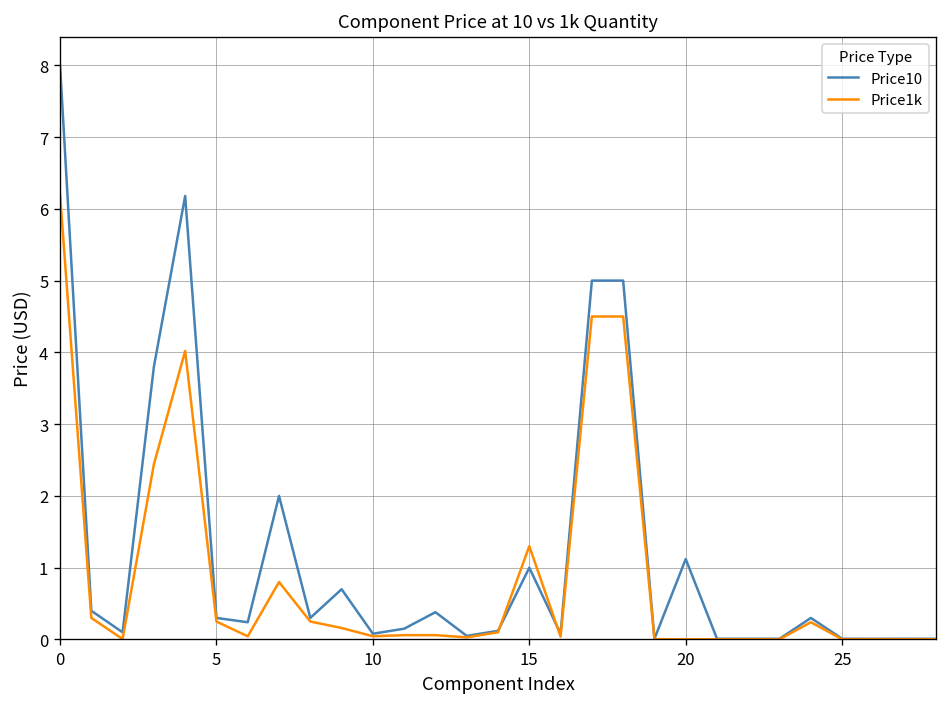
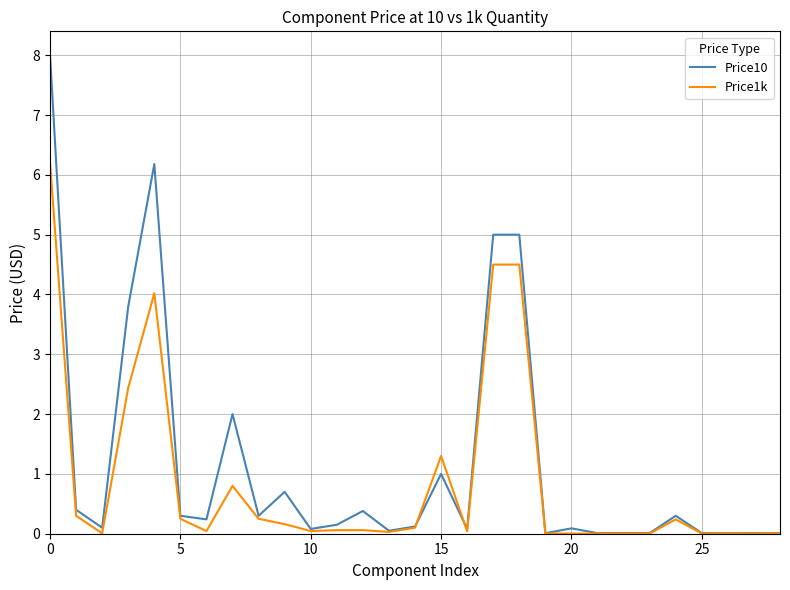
  {
    "Price10": {
      "0": 8.0,
      "5": 0.3,
      "15": 1.0,
-     "20": 1.1
+     "20": 0.1
    },
    "Price1k": {
      "0": 6.2,
      "5": 0.3,
      "15": 1.3,
      "20": 0.0
    }
  }
